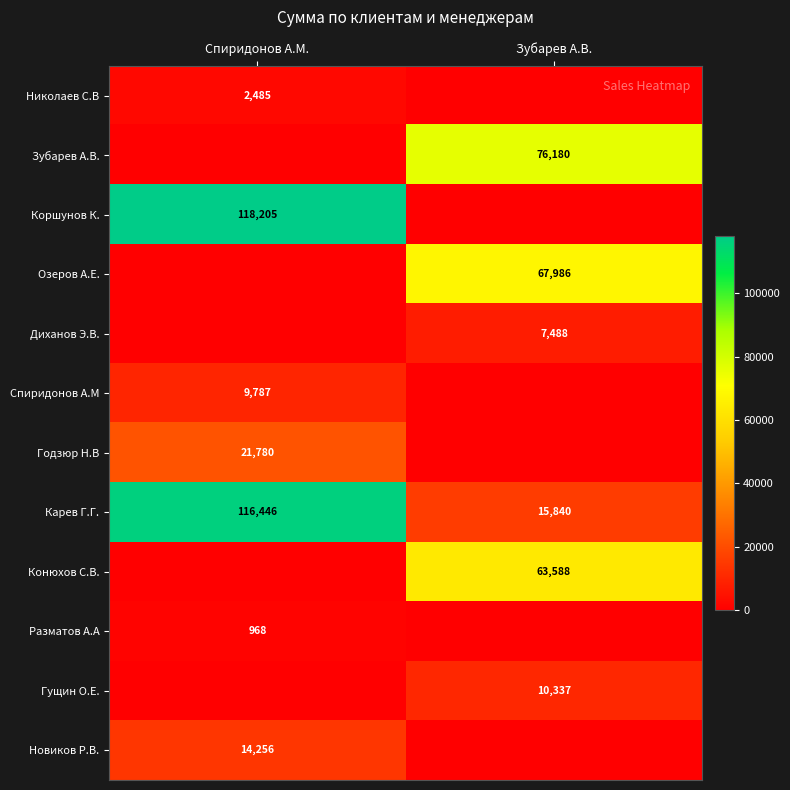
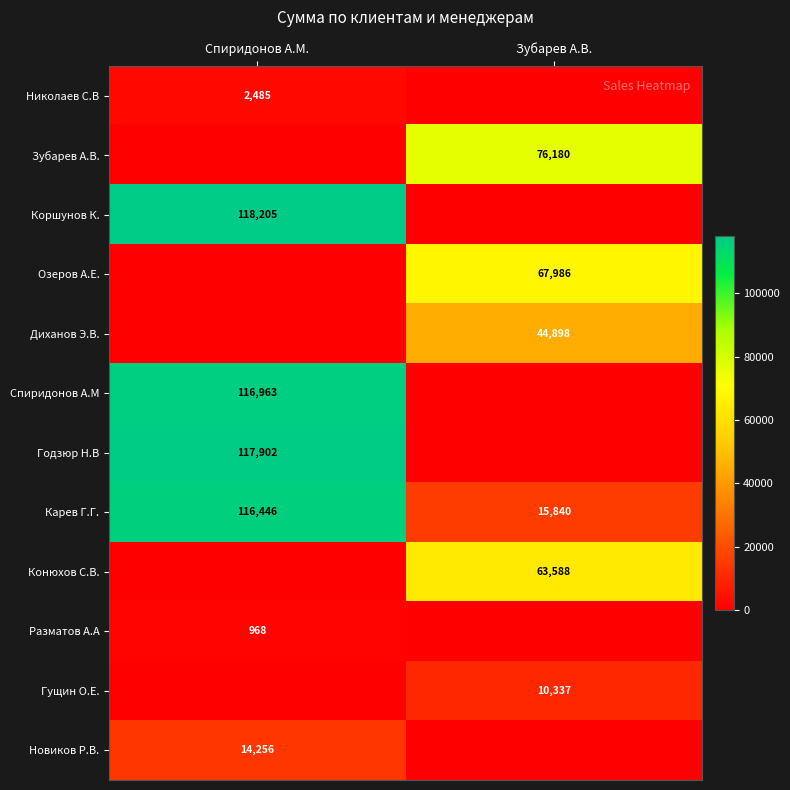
  {
    "Николаев С.В": {
      "Спиридонов А.М.": "2,485"
    },
    "Зубарев А.В.": {
      "Зубарев А.В.": "76,180"
    },
    "Коршунов К.": {
      "Спиридонов А.М.": "118,205"
    },
    "Озеров А.Е.": {
      "Зубарев А.В.": "67,986"
    },
    "Диханов Э.В.": {
-     "Зубарев А.В.": "7,488"
+     "Зубарев А.В.": "44,898"
    },
    "Спиридонов А.М": {
-     "Спиридонов А.М.": "9,787"
+     "Спиридонов А.М.": "116,963"
    },
    "Годзюр Н.В": {
-     "Спиридонов А.М.": "21,780"
+     "Спиридонов А.М.": "117,902"
    },
    "Карев Г.Г.": {
      "Спиридонов А.М.": "116,446",
      "Зубарев А.В.": "15,840"
    },
    "Конюхов С.В.": {
      "Зубарев А.В.": "63,588"
    },
    "Разматов А.А": {
      "Спиридонов А.М.": "968"
    },
    "Гущин О.Е.": {
      "Зубарев А.В.": "10,337"
    },
    "Новиков Р.В.": {
      "Спиридонов А.М.": "14,256"
    }
  }
